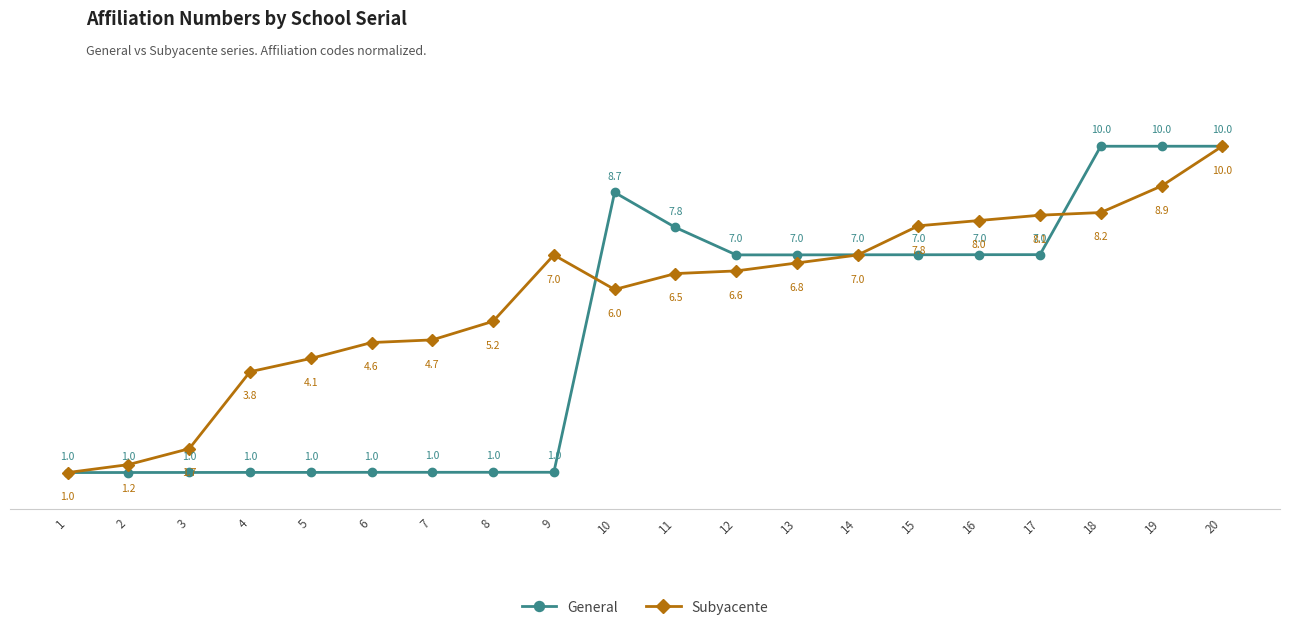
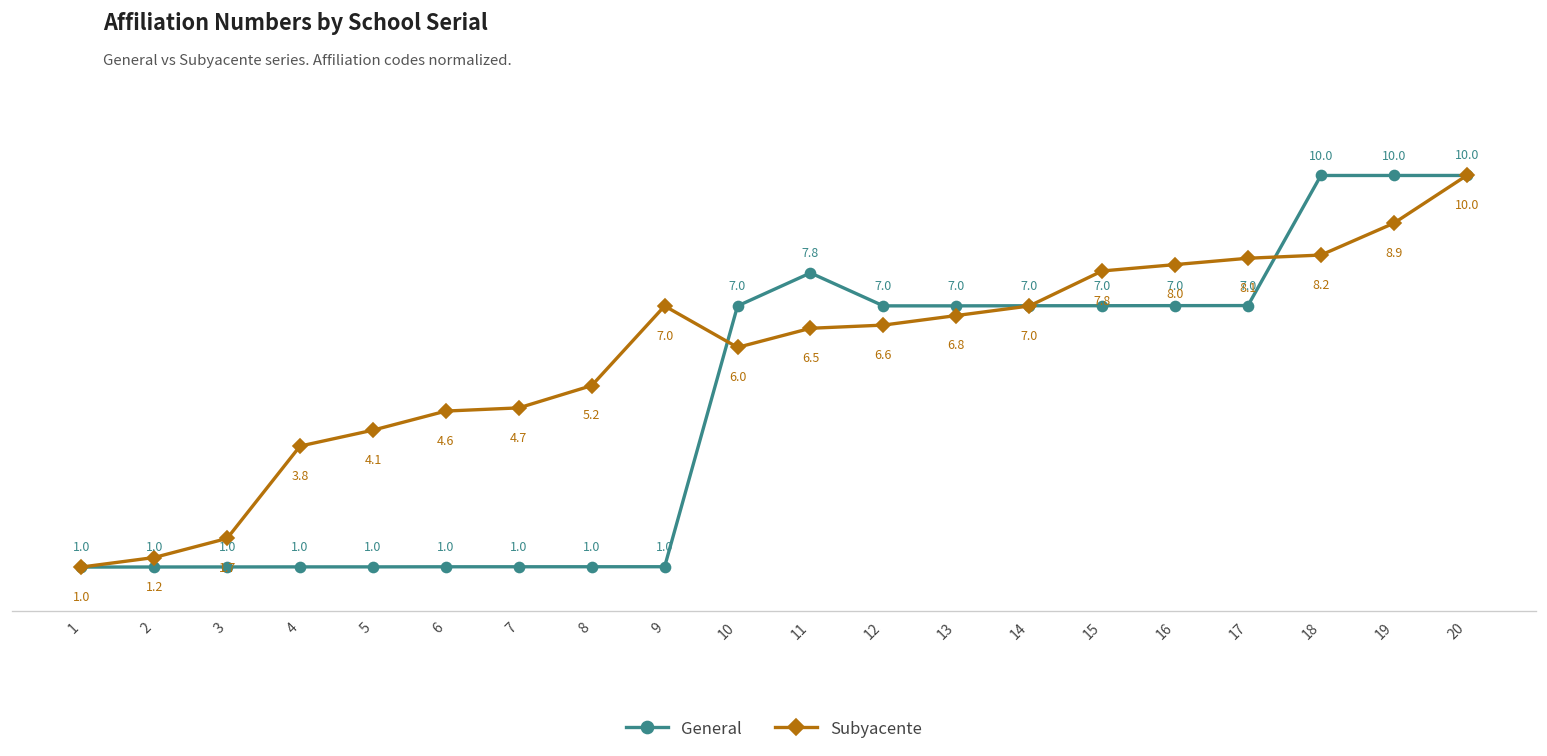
  {
    "General": {
      "2": 1.0,
      "3": 1.0,
      "4": 1.0,
      "5": 1.0,
      "6": 1.0,
      "7": 1.0,
      "8": 1.0,
      "9": 1.0,
-     "10": 8.7,
+     "10": 7.0,
      "11": 7.8,
      "12": 7.0,
      "13": 7.0,
      "15": 7.0,
      "18": 10.0,
      "19": 10.0
    },
    "Subyacente": {
      "2": 1.2,
      "4": 3.8,
      "5": 4.1,
      "6": 4.6,
      "7": 4.7,
      "8": 5.2,
      "9": 7.0,
      "10": 6.0,
      "11": 6.5,
      "12": 6.6,
      "13": 6.8,
      "18": 8.2,
      "19": 8.9
    }
  }
